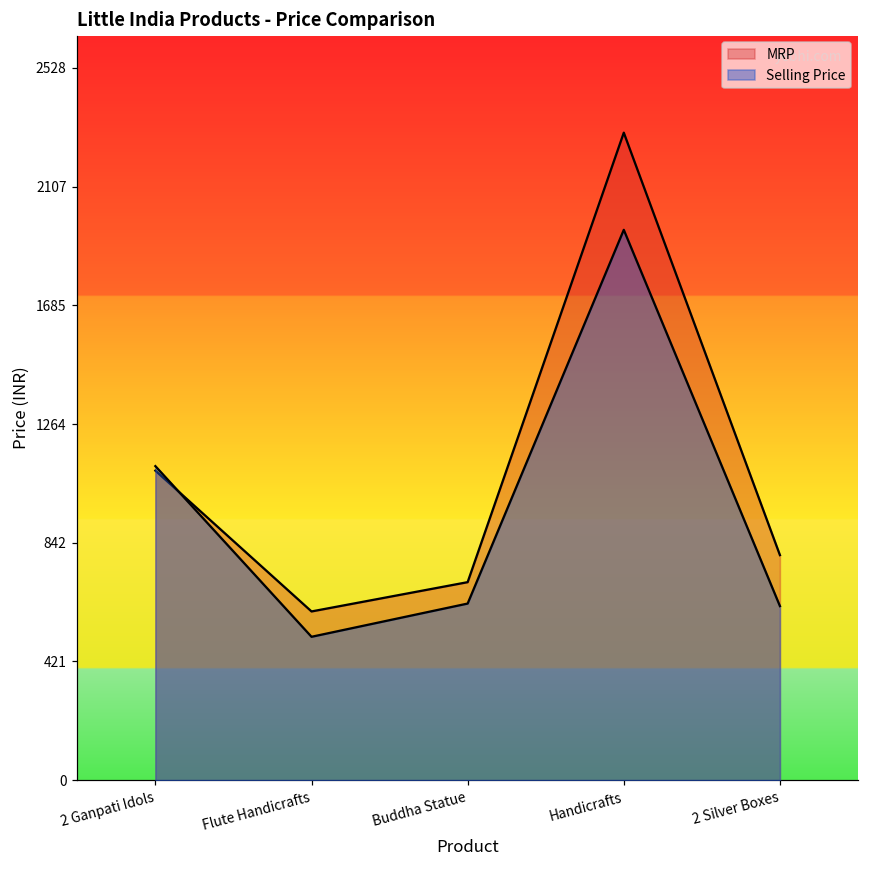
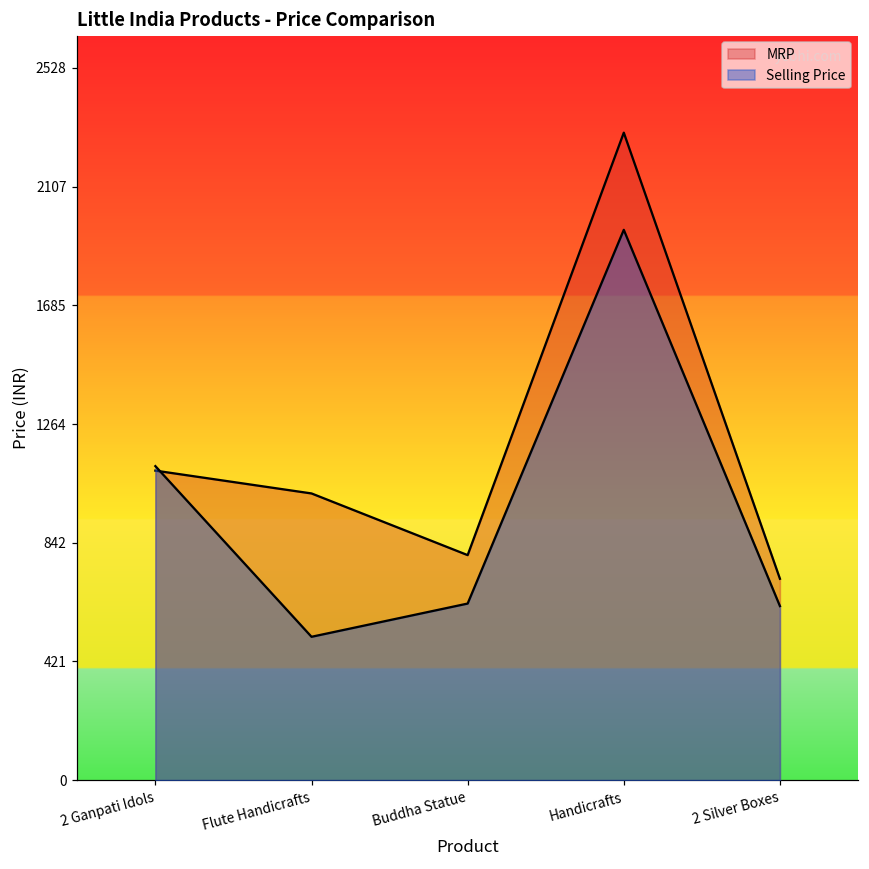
  {
    "MRP": {
      "2 Ganpati Idols": 1100,
-     "Flute Handicrafts": 600,
-     "Buddha Statue": 700,
+     "Flute Handicrafts": 1020,
+     "Buddha Statue": 800,
      "Handicrafts": 2300,
-     "2 Silver Boxes": 800
+     "2 Silver Boxes": 720
    },
    "Selling Price": {
      "2 Ganpati Idols": 1120,
      "Flute Handicrafts": 510,
      "Buddha Statue": 630,
      "Handicrafts": 1950,
      "2 Silver Boxes": 620
    }
  }
